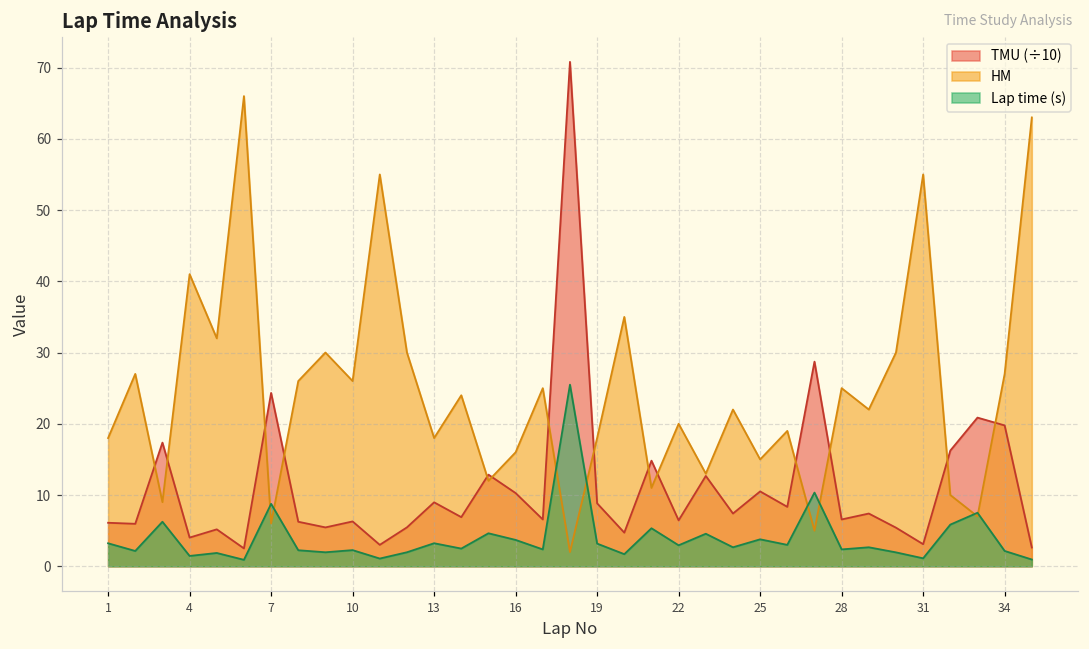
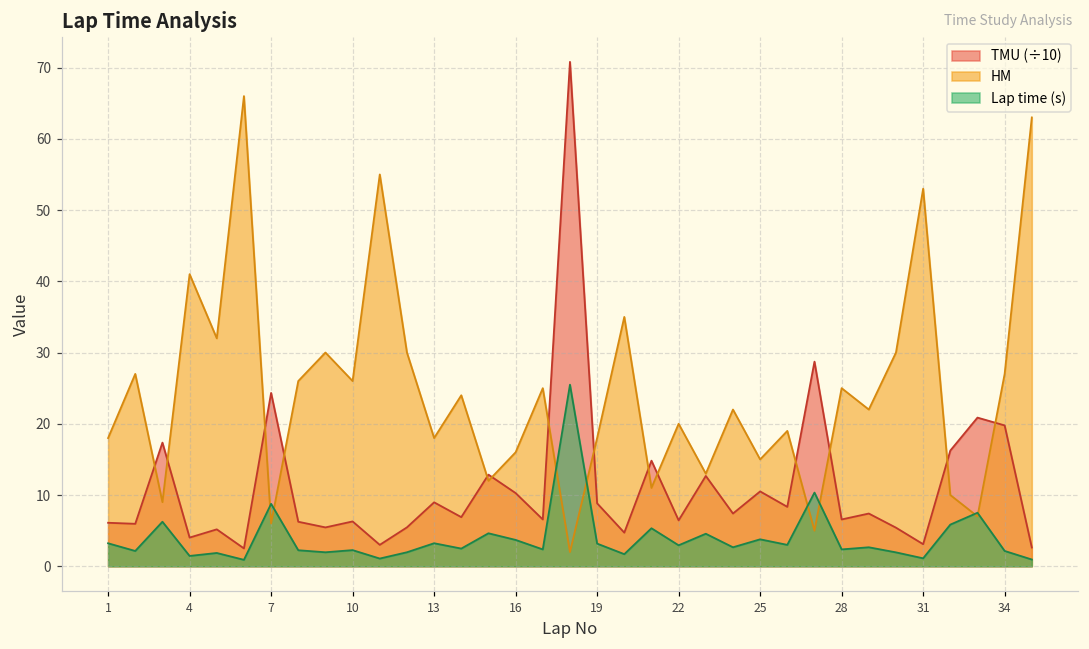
  {
    "TMU (÷10)": {
      "1": 6,
      "4": 4,
      "7": 24,
      "10": 6,
      "13": 9,
      "16": 10,
      "19": 9,
      "22": 6,
      "25": 11,
      "28": 7,
      "31": 3,
      "34": 20
    },
    "HM": {
      "1": 18,
      "4": 41,
      "7": 6,
      "10": 26,
      "13": 18,
      "16": 16,
      "19": 18,
      "22": 20,
      "25": 15,
      "28": 25,
-     "31": 55,
+     "31": 53,
      "34": 27
    },
    "Lap time (s)": {
      "1": 3,
      "4": 1,
      "7": 9,
      "10": 2,
      "13": 3,
      "16": 4,
      "19": 3,
      "22": 3,
      "25": 4,
      "28": 2,
      "31": 1,
      "34": 2
    }
  }
